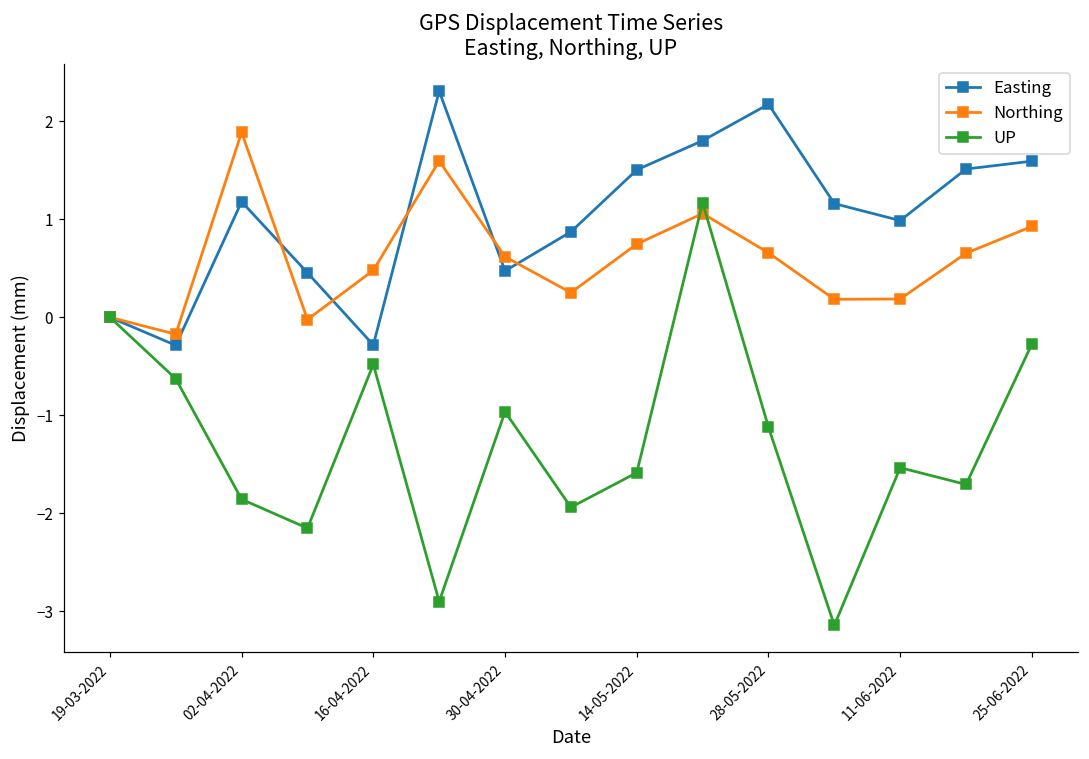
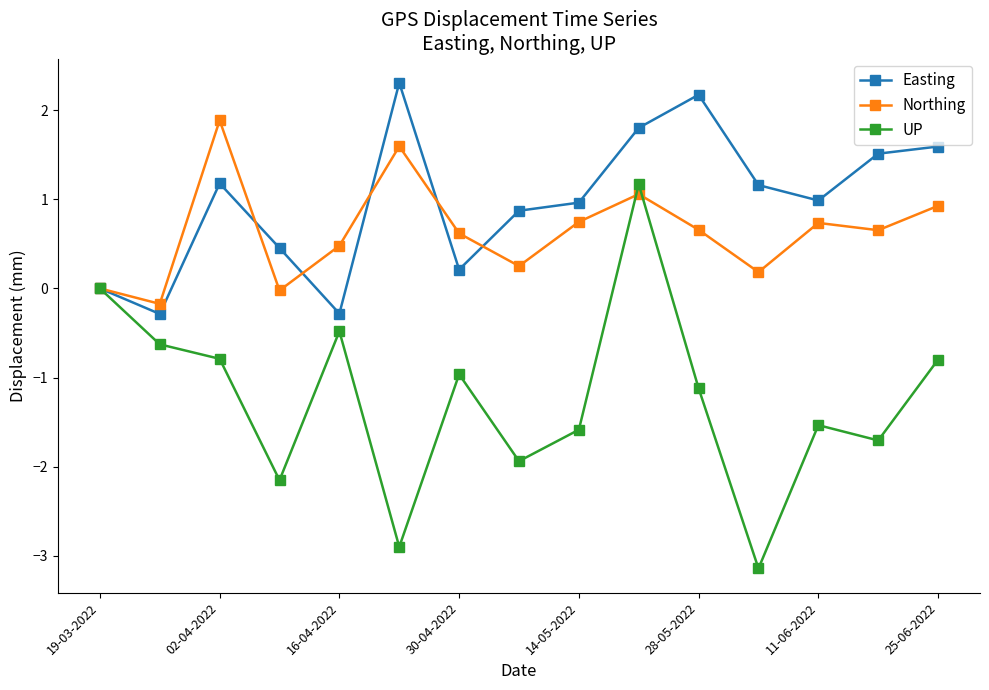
  {
    "Easting": {
      "02-04-2022": 1.2,
      "16-04-2022": -0.3,
-     "30-04-2022": 0.5,
-     "14-05-2022": 1.5,
+     "30-04-2022": 0.2,
+     "14-05-2022": 1.0,
      "28-05-2022": 2.2,
      "11-06-2022": 1.0,
      "25-06-2022": 1.6
    },
    "Northing": {
      "02-04-2022": 1.9,
      "16-04-2022": 0.5,
      "30-04-2022": 0.6,
      "14-05-2022": 0.7,
      "28-05-2022": 0.7,
-     "11-06-2022": 0.2,
+     "11-06-2022": 0.7,
      "25-06-2022": 0.9
    },
    "UP": {
-     "02-04-2022": -1.9,
+     "02-04-2022": -0.8,
      "16-04-2022": -0.5,
      "30-04-2022": -1.0,
      "14-05-2022": -1.6,
      "28-05-2022": -1.1,
      "11-06-2022": -1.5,
-     "25-06-2022": -0.3
+     "25-06-2022": -0.8
    }
  }
